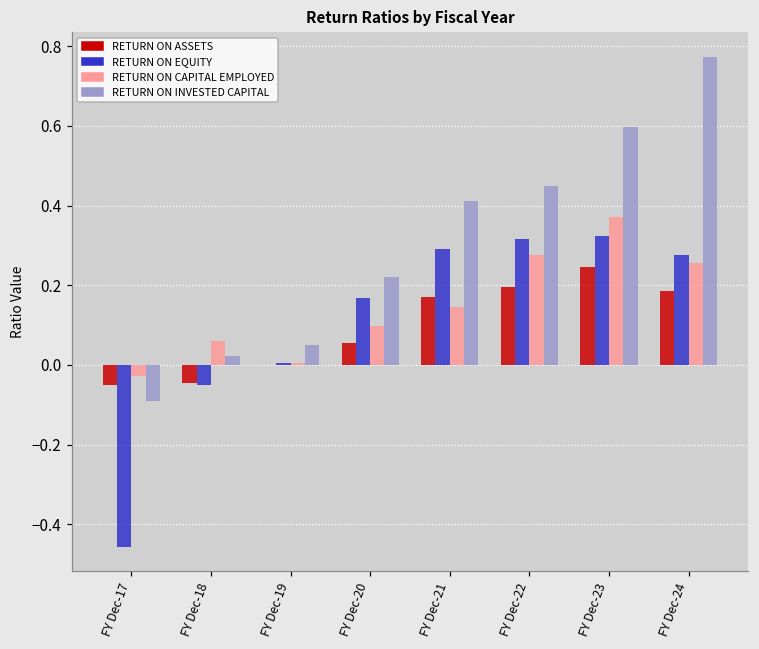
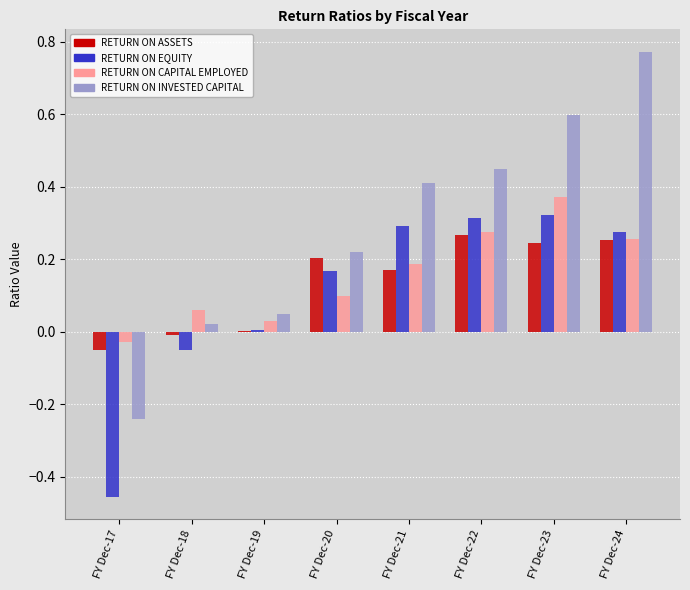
  {
    "RETURN ON ASSETS": {
      "FY Dec-17": -0.05,
-     "FY Dec-18": -0.04,
-     "FY Dec-20": 0.06,
+     "FY Dec-18": -0.01,
+     "FY Dec-20": 0.20,
      "FY Dec-21": 0.17,
-     "FY Dec-22": 0.20,
+     "FY Dec-22": 0.27,
      "FY Dec-23": 0.25,
-     "FY Dec-24": 0.19
+     "FY Dec-24": 0.25
    },
    "RETURN ON EQUITY": {
      "FY Dec-17": -0.46,
      "FY Dec-18": -0.05,
      "FY Dec-20": 0.17,
      "FY Dec-21": 0.29,
      "FY Dec-22": 0.32,
      "FY Dec-23": 0.32,
      "FY Dec-24": 0.28
    },
    "RETURN ON CAPITAL EMPLOYED": {
      "FY Dec-17": -0.03,
      "FY Dec-18": 0.06,
-     "FY Dec-19": 0.01,
+     "FY Dec-19": 0.03,
      "FY Dec-20": 0.10,
-     "FY Dec-21": 0.15,
+     "FY Dec-21": 0.19,
      "FY Dec-22": 0.28,
      "FY Dec-23": 0.37,
      "FY Dec-24": 0.26
    },
    "RETURN ON INVESTED CAPITAL": {
-     "FY Dec-17": -0.09,
+     "FY Dec-17": -0.24,
      "FY Dec-18": 0.02,
      "FY Dec-19": 0.05,
      "FY Dec-20": 0.22,
      "FY Dec-21": 0.41,
      "FY Dec-22": 0.45,
      "FY Dec-23": 0.60,
      "FY Dec-24": 0.77
    }
  }
